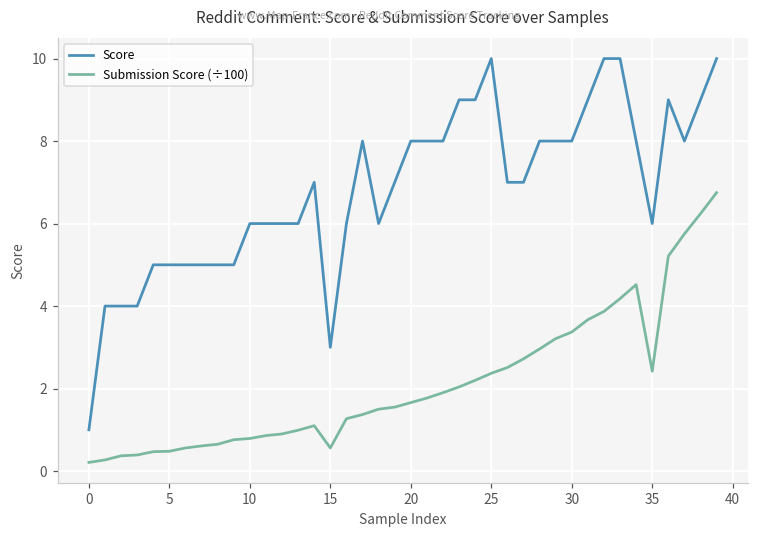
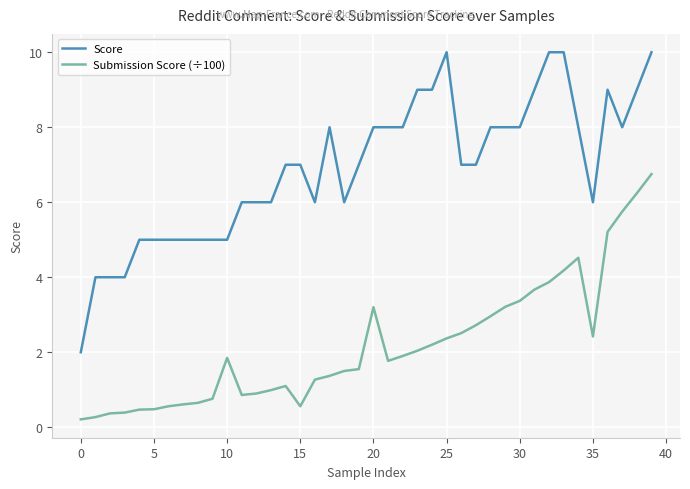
  {
    "Score": {
-     "0": 1,
+     "0": 2,
      "5": 5,
-     "10": 6,
-     "15": 3,
+     "10": 5,
+     "15": 7,
      "20": 8,
      "25": 10,
      "30": 8,
      "35": 6
    },
    "Submission Score (÷100)": {
      "0": 0.2,
      "5": 0.5,
-     "10": 0.8,
+     "10": 1.9,
      "15": 0.6,
-     "20": 1.7,
+     "20": 3.2,
      "25": 2.4,
      "30": 3.4,
      "35": 2.4
    }
  }
